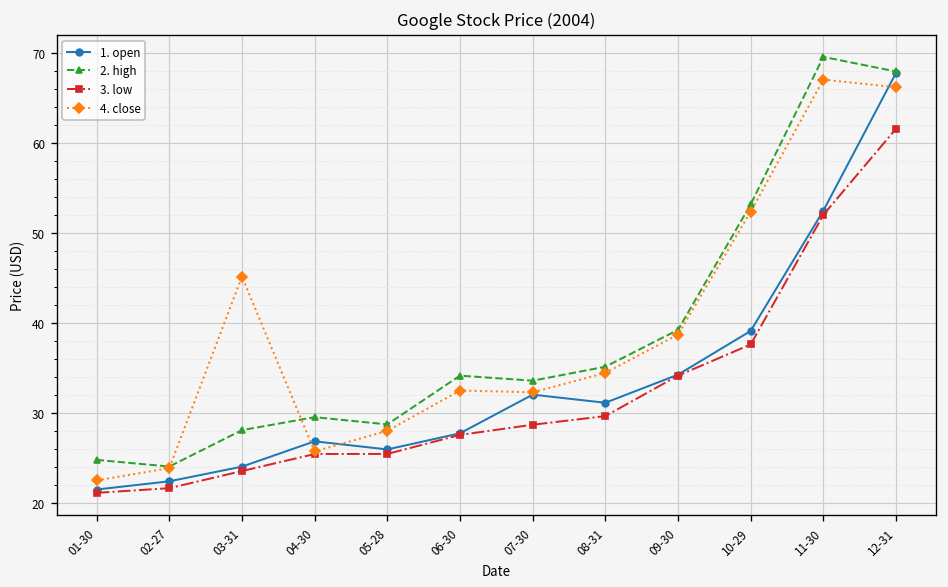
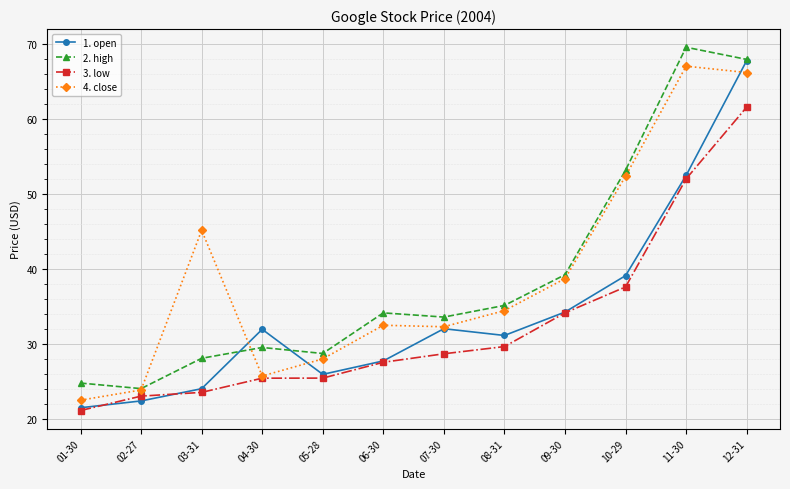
  {
    "1. open": {
      "01-30": 22,
      "02-27": 22,
      "03-31": 24,
-     "04-30": 27,
+     "04-30": 32,
      "05-28": 26,
      "08-31": 31,
      "10-29": 39,
      "11-30": 53
    },
    "2. high": {
      "01-30": 25,
      "03-31": 28,
      "04-30": 30,
      "05-28": 29,
      "06-30": 34,
      "07-30": 34,
      "08-31": 35,
      "09-30": 39,
      "10-29": 53,
      "11-30": 70
    },
    "3. low": {
      "01-30": 21,
-     "02-27": 22,
+     "02-27": 23,
      "03-31": 24,
      "05-28": 26,
      "07-30": 29,
      "08-31": 30,
      "10-29": 38,
      "11-30": 52,
      "12-31": 62
    },
    "4. close": {
      "01-30": 23,
      "03-31": 45,
      "05-28": 28,
      "06-30": 33,
      "08-31": 34,
      "09-30": 39,
      "10-29": 52,
      "11-30": 67,
      "12-31": 66
    }
  }
